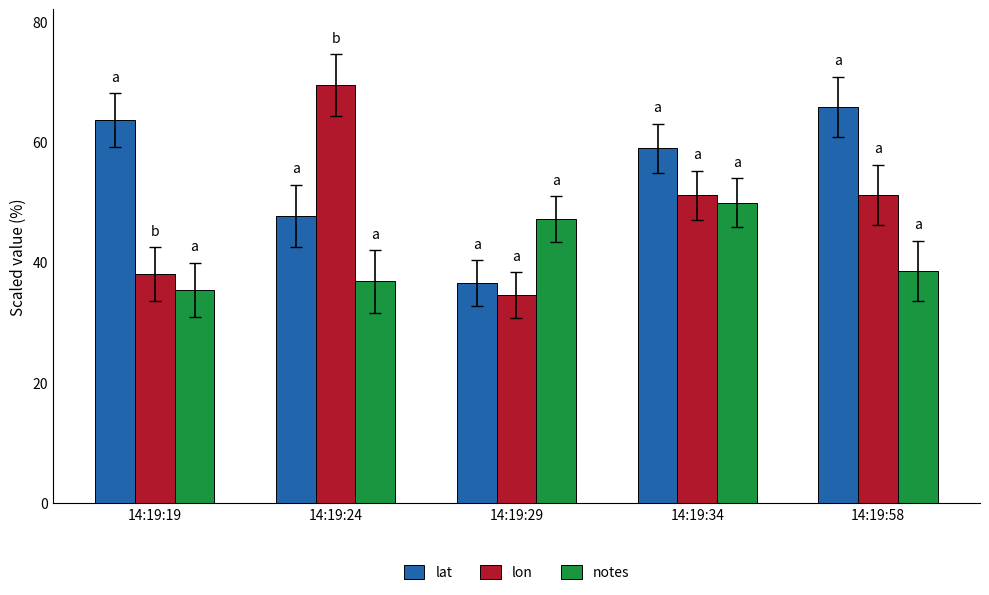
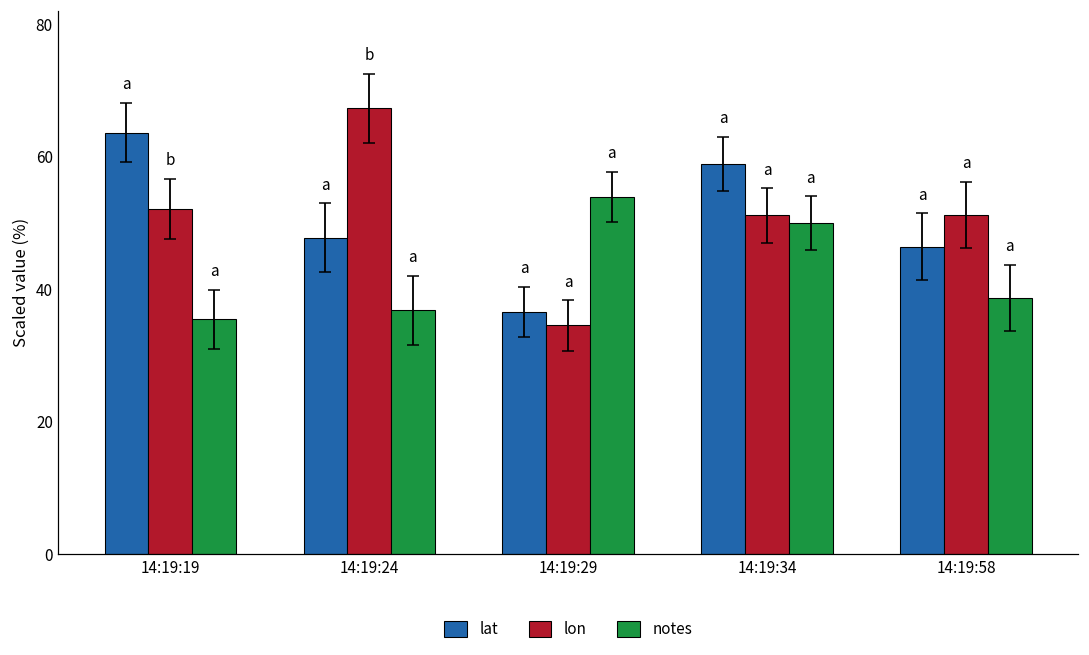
  {
    "lat": {
      "14:19:19": 64,
      "14:19:24": 48,
      "14:19:29": 37,
      "14:19:34": 59,
-     "14:19:58": 66
+     "14:19:58": 46
    },
    "lon": {
-     "14:19:19": 38,
-     "14:19:24": 69,
+     "14:19:19": 52,
+     "14:19:24": 67,
      "14:19:29": 35,
      "14:19:34": 51,
      "14:19:58": 51
    },
    "notes": {
      "14:19:19": 35,
      "14:19:24": 37,
-     "14:19:29": 47,
+     "14:19:29": 54,
      "14:19:34": 50,
      "14:19:58": 39
    }
  }
